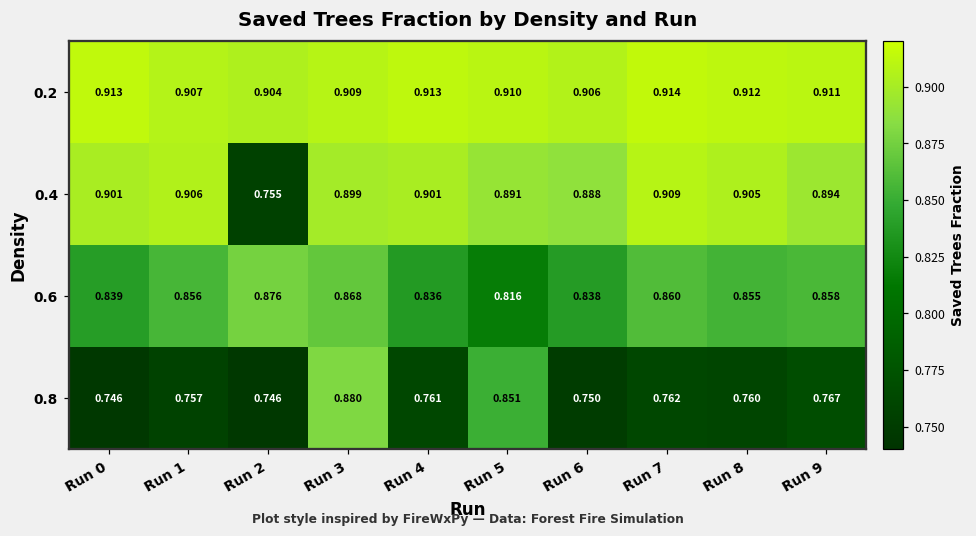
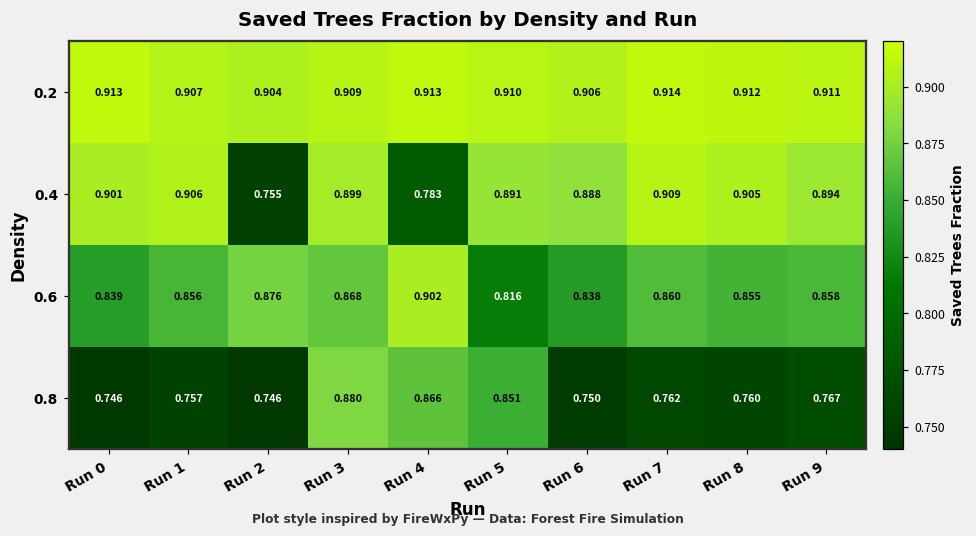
  {
    "0.2": {
      "Run 0": 0.913,
      "Run 1": 0.907,
      "Run 2": 0.904,
      "Run 3": 0.909,
      "Run 4": 0.913,
      "Run 5": 0.910,
      "Run 6": 0.906,
      "Run 7": 0.914,
      "Run 8": 0.912,
      "Run 9": 0.911
    },
    "0.4": {
      "Run 0": 0.901,
      "Run 1": 0.906,
      "Run 2": 0.755,
      "Run 3": 0.899,
-     "Run 4": 0.901,
+     "Run 4": 0.783,
      "Run 5": 0.891,
      "Run 6": 0.888,
      "Run 7": 0.909,
      "Run 8": 0.905,
      "Run 9": 0.894
    },
    "0.6": {
      "Run 0": 0.839,
      "Run 1": 0.856,
      "Run 2": 0.876,
      "Run 3": 0.868,
-     "Run 4": 0.836,
+     "Run 4": 0.902,
      "Run 5": 0.816,
      "Run 6": 0.838,
      "Run 7": 0.860,
      "Run 8": 0.855,
      "Run 9": 0.858
    },
    "0.8": {
      "Run 0": 0.746,
      "Run 1": 0.757,
      "Run 2": 0.746,
      "Run 3": 0.880,
-     "Run 4": 0.761,
+     "Run 4": 0.866,
      "Run 5": 0.851,
      "Run 6": 0.750,
      "Run 7": 0.762,
      "Run 8": 0.760,
      "Run 9": 0.767
    }
  }
